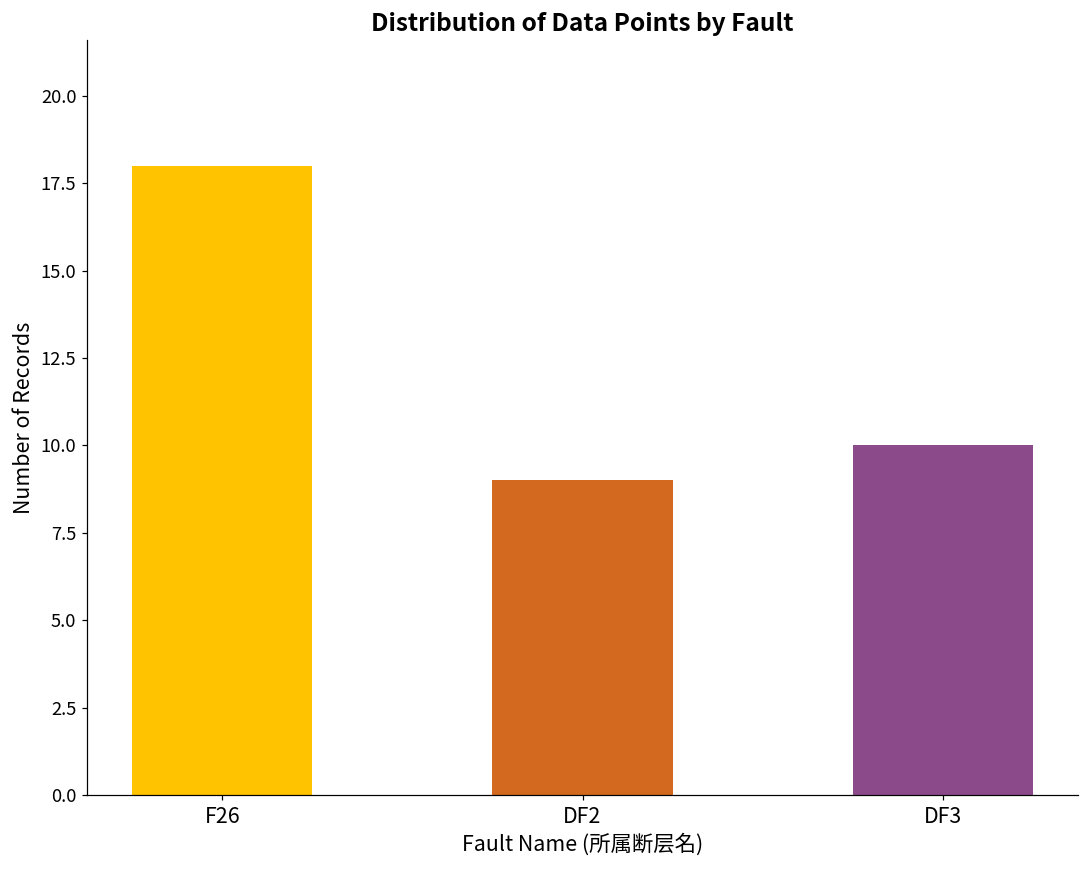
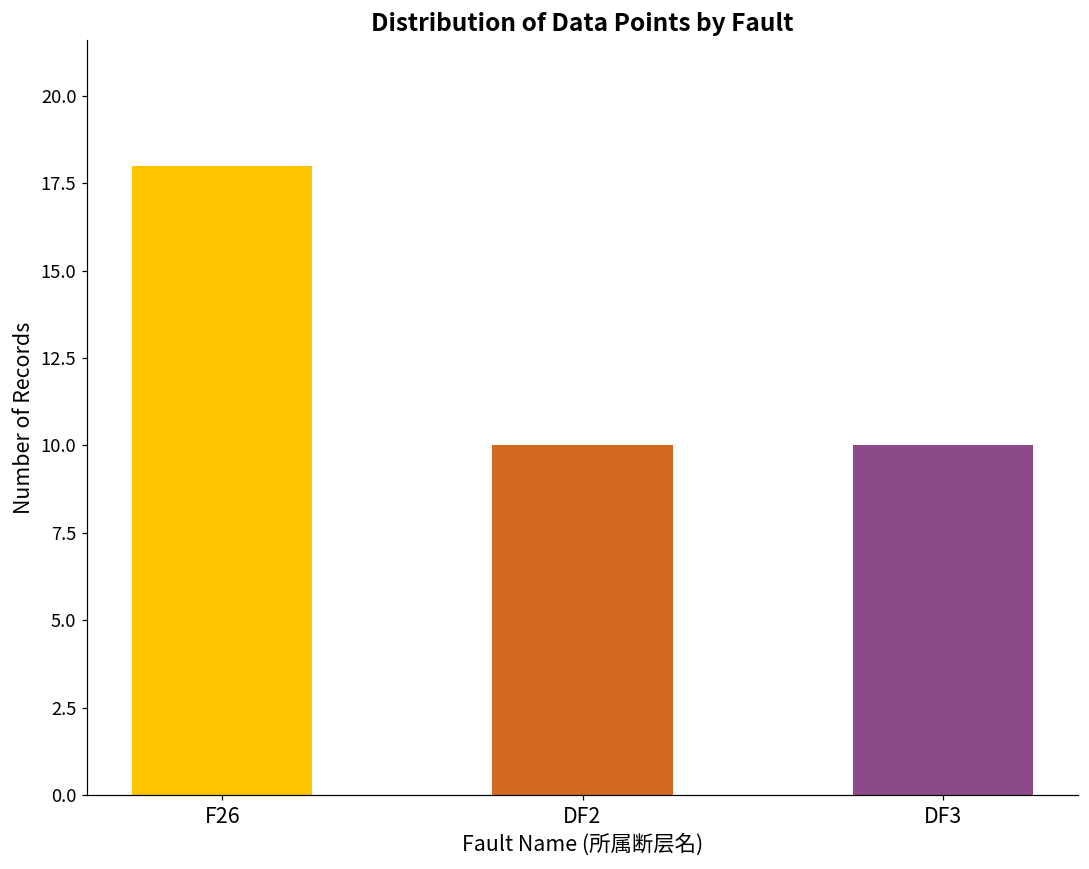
  {
    "F26": 18,
-   "DF2": 9,
+   "DF2": 10,
    "DF3": 10
  }
